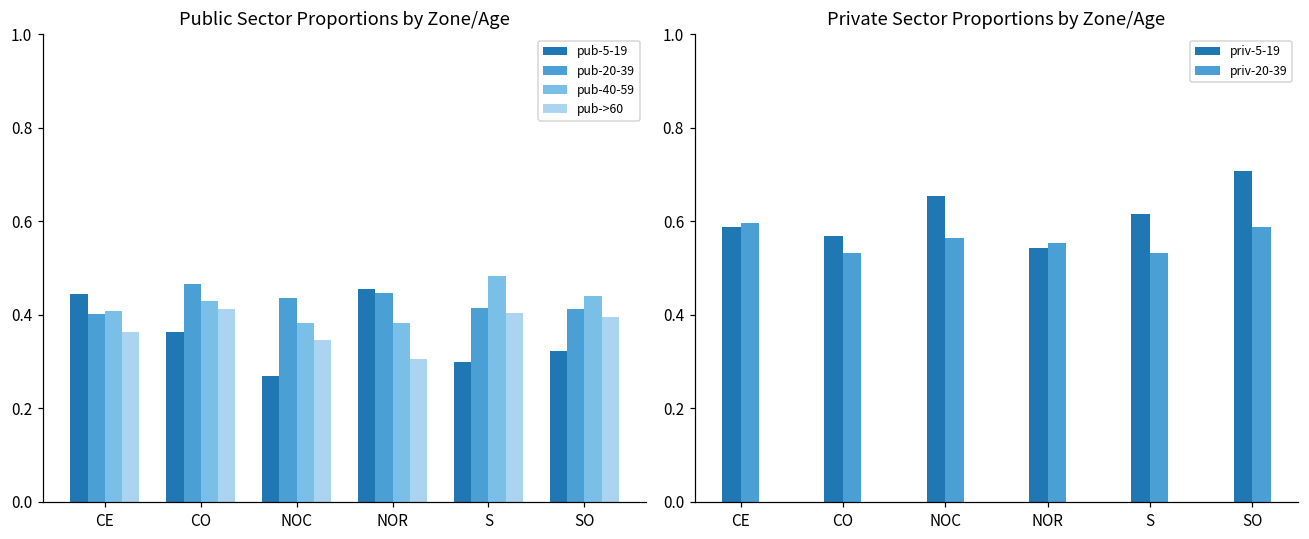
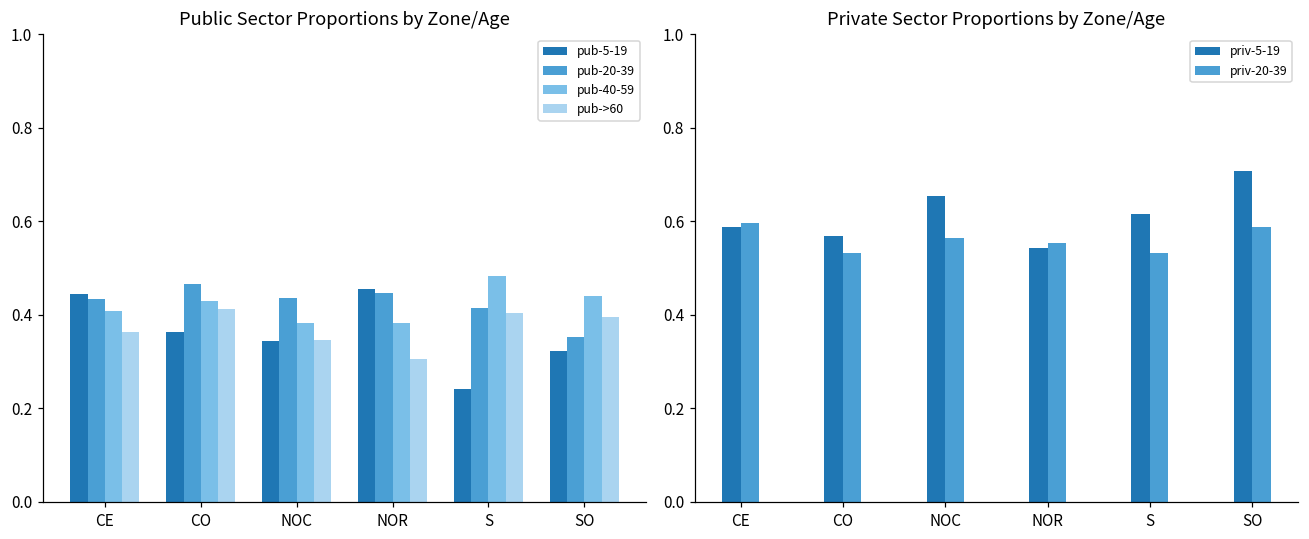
  {
    "Public Sector Proportions by Zone/Age": {
      "pub-5-19": {
        "CE": 0.44,
        "CO": 0.36,
-       "NOC": 0.27,
+       "NOC": 0.34,
        "NOR": 0.46,
-       "S": 0.30,
+       "S": 0.24,
        "SO": 0.32
      },
      "pub-20-39": {
-       "CE": 0.40,
+       "CE": 0.43,
        "CO": 0.47,
        "NOC": 0.44,
        "NOR": 0.45,
        "S": 0.42,
-       "SO": 0.41
+       "SO": 0.35
      }
    },
    "Private Sector Proportions by Zone/Age": {
      "priv-5-19": {
        "CE": 0.59,
        "CO": 0.57,
        "NOC": 0.66,
        "NOR": 0.54,
        "S": 0.62,
        "SO": 0.71
      },
      "priv-20-39": {
        "CE": 0.60,
        "CO": 0.53,
        "NOC": 0.56,
        "NOR": 0.55,
        "S": 0.53,
        "SO": 0.59
      }
    }
  }
